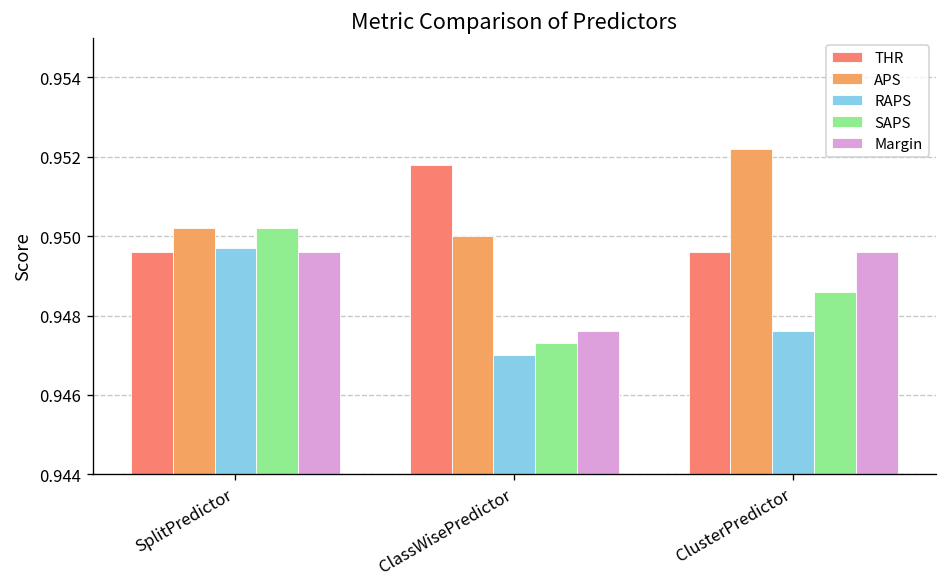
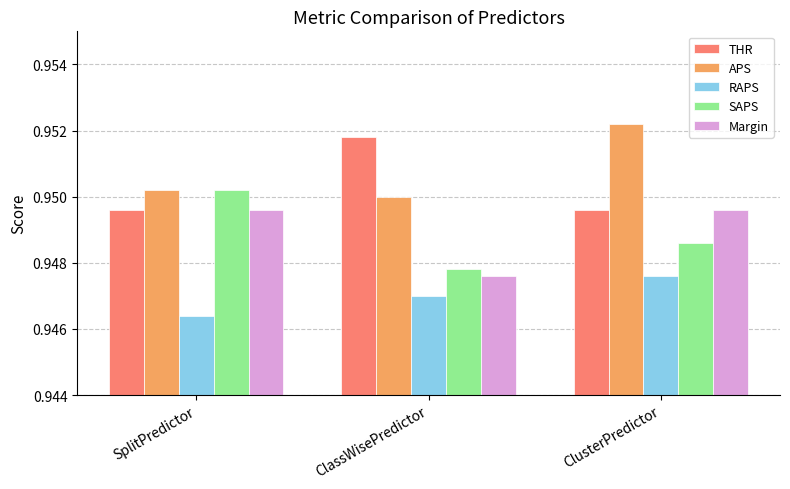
  {
    "RAPS": {
-     "SplitPredictor": 0.9497,
+     "SplitPredictor": 0.9464,
      "ClassWisePredictor": 0.9470,
      "ClusterPredictor": 0.9476
    },
    "SAPS": {
      "SplitPredictor": 0.9502,
-     "ClassWisePredictor": 0.9473,
+     "ClassWisePredictor": 0.9478,
      "ClusterPredictor": 0.9486
    },
    "Margin": {
      "SplitPredictor": 0.9496,
      "ClassWisePredictor": 0.9476,
      "ClusterPredictor": 0.9496
    }
  }
